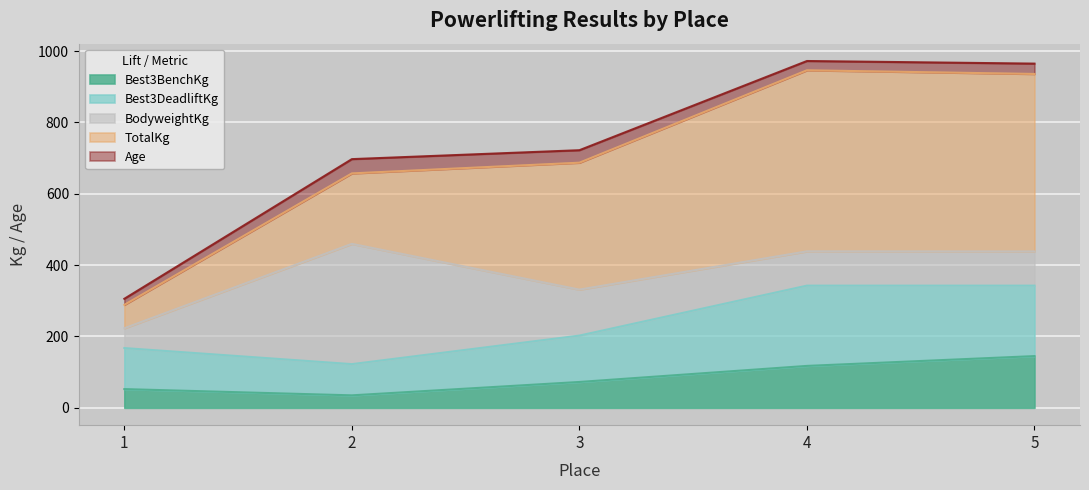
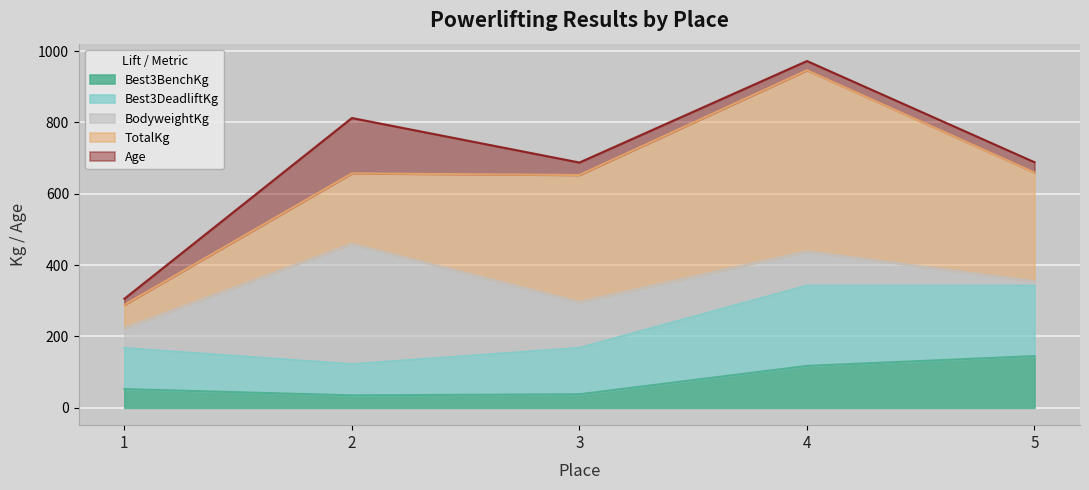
  {
    "Best3BenchKg": {
      "1": 50,
      "2": 40,
-     "3": 70,
+     "3": 40,
      "4": 120,
      "5": 150
    },
    "Best3DeadliftKg": {
      "1": 120,
      "2": 90,
      "3": 130,
      "4": 230,
      "5": 200
    },
    "BodyweightKg": {
      "1": 60,
      "2": 340,
      "3": 130,
      "4": 100,
-     "5": 100
+     "5": 10
    },
    "TotalKg": {
      "1": 70,
      "2": 200,
      "3": 360,
      "4": 510,
-     "5": 500
+     "5": 300
    },
    "Age": {
      "1": 20,
-     "2": 40,
+     "2": 160,
      "3": 40,
      "4": 30,
      "5": 30
    }
  }
